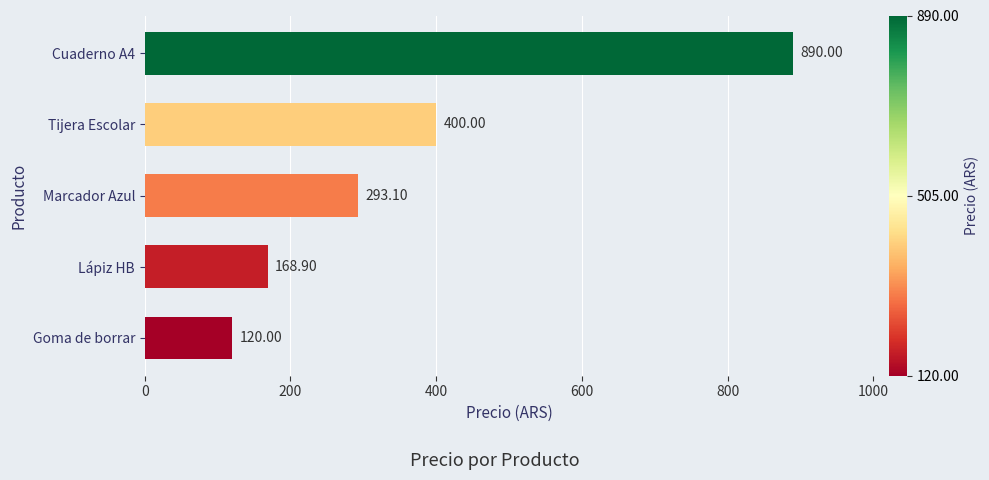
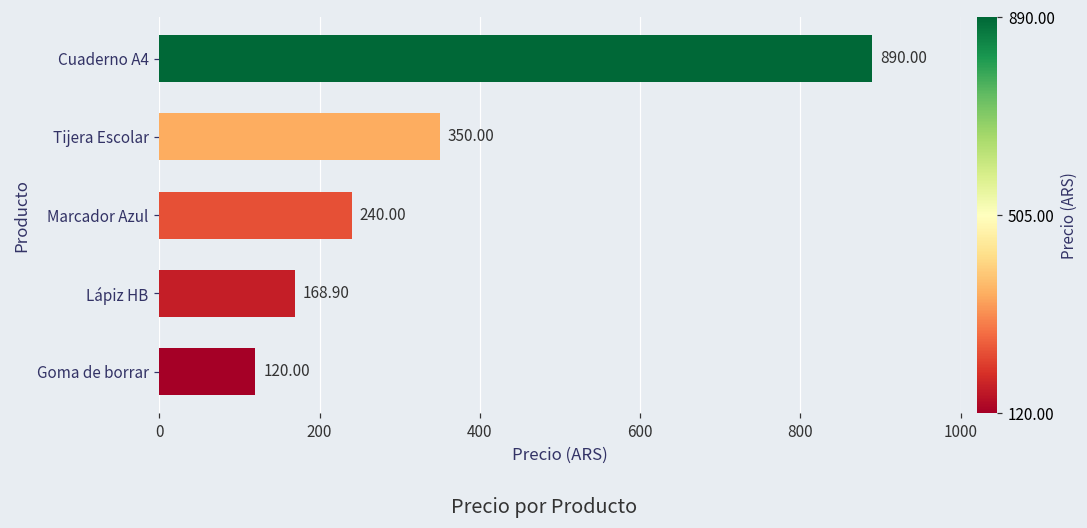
  {
    "Cuaderno A4": 890.00,
-   "Tijera Escolar": 400.00,
-   "Marcador Azul": 293.10,
+   "Tijera Escolar": 350.00,
+   "Marcador Azul": 240.00,
    "Lápiz HB": 168.90,
    "Goma de borrar": 120.00
  }
